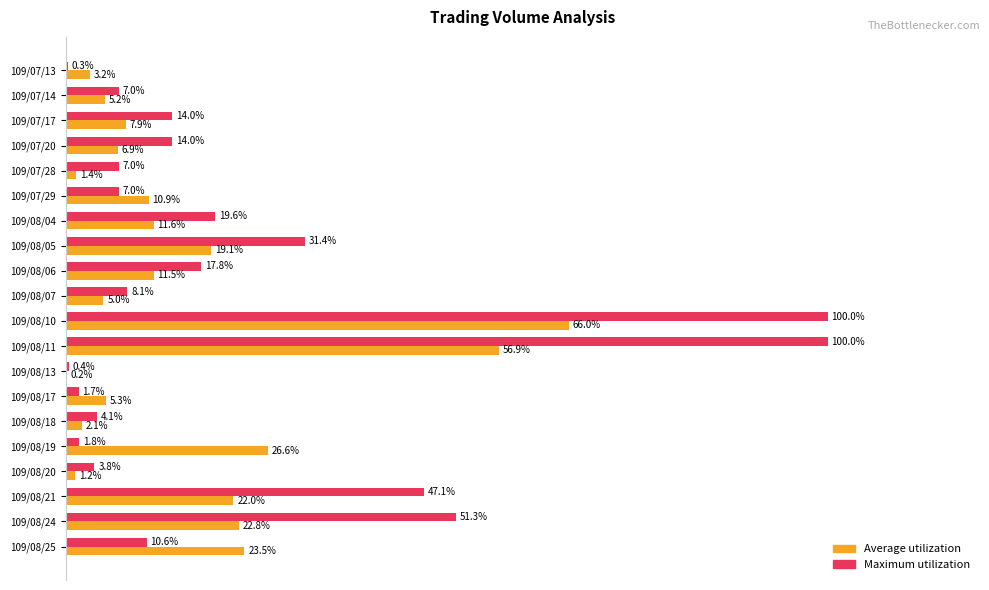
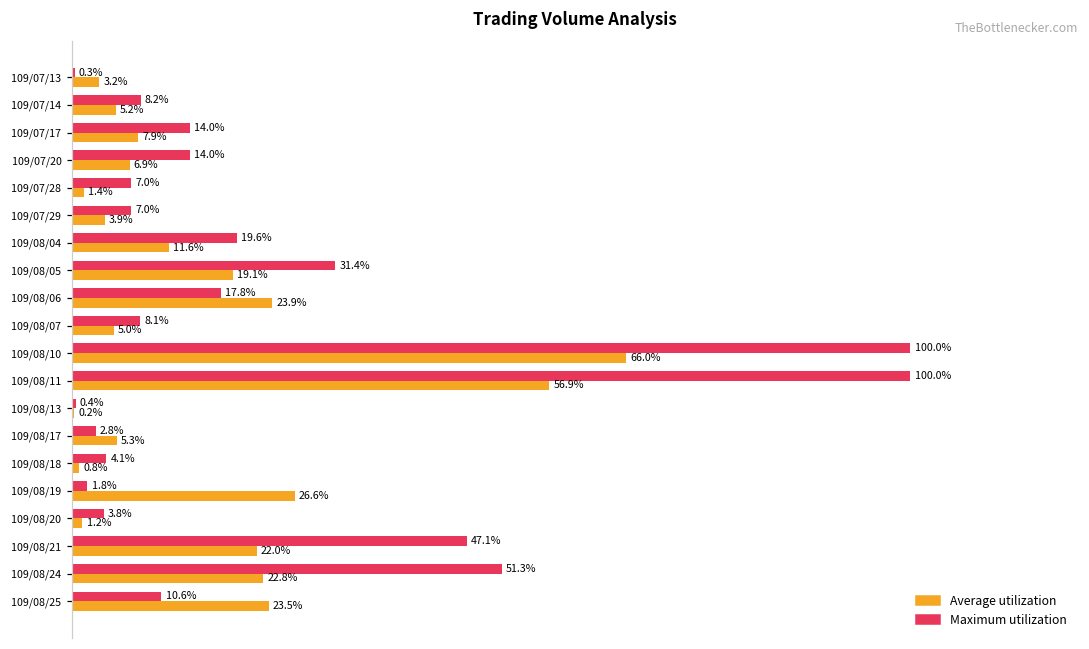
  {
    "Average utilization": {
      "109/07/13": "3.2%",
      "109/07/14": "5.2%",
      "109/07/17": "7.9%",
      "109/07/20": "6.9%",
      "109/07/28": "1.4%",
-     "109/07/29": "10.9%",
+     "109/07/29": "3.9%",
      "109/08/04": "11.6%",
      "109/08/05": "19.1%",
-     "109/08/06": "11.5%",
+     "109/08/06": "23.9%",
      "109/08/07": "5.0%",
      "109/08/10": "66.0%",
      "109/08/11": "56.9%",
      "109/08/13": "0.2%",
      "109/08/17": "5.3%",
-     "109/08/18": "2.1%",
+     "109/08/18": "0.8%",
      "109/08/19": "26.6%",
      "109/08/20": "1.2%",
      "109/08/21": "22.0%",
      "109/08/24": "22.8%",
      "109/08/25": "23.5%"
    },
    "Maximum utilization": {
      "109/07/13": "0.3%",
-     "109/07/14": "7.0%",
+     "109/07/14": "8.2%",
      "109/07/17": "14.0%",
      "109/07/20": "14.0%",
      "109/07/28": "7.0%",
      "109/07/29": "7.0%",
      "109/08/04": "19.6%",
      "109/08/05": "31.4%",
      "109/08/06": "17.8%",
      "109/08/07": "8.1%",
      "109/08/10": "100.0%",
      "109/08/11": "100.0%",
      "109/08/13": "0.4%",
-     "109/08/17": "1.7%",
+     "109/08/17": "2.8%",
      "109/08/18": "4.1%",
      "109/08/19": "1.8%",
      "109/08/20": "3.8%",
      "109/08/21": "47.1%",
      "109/08/24": "51.3%",
      "109/08/25": "10.6%"
    }
  }
